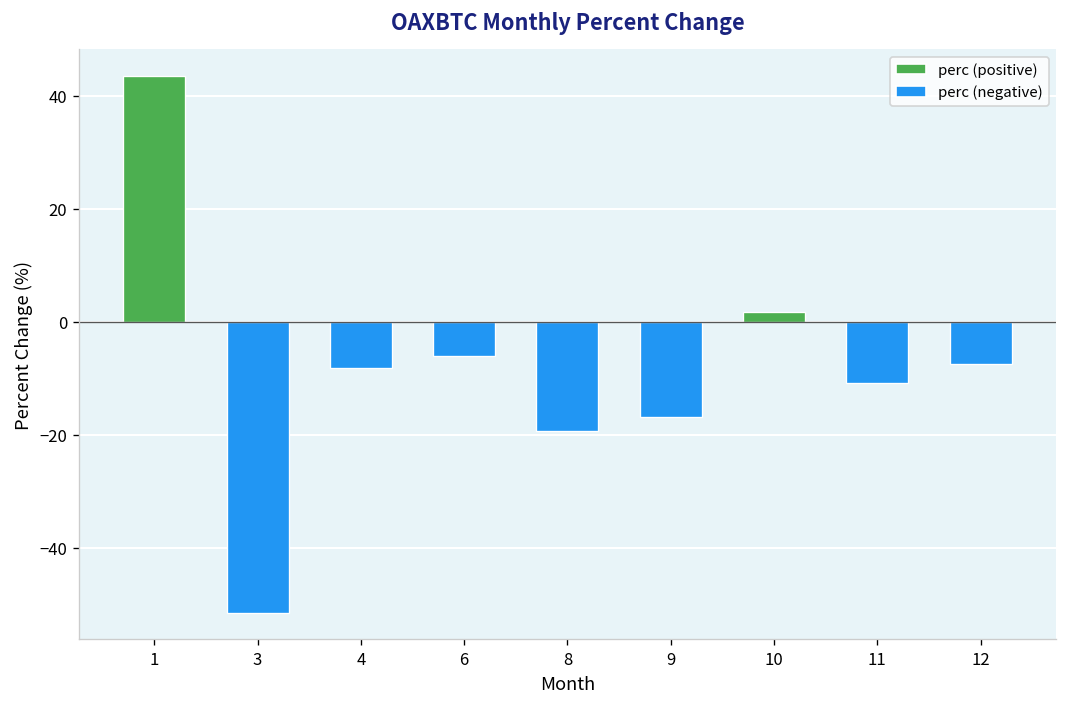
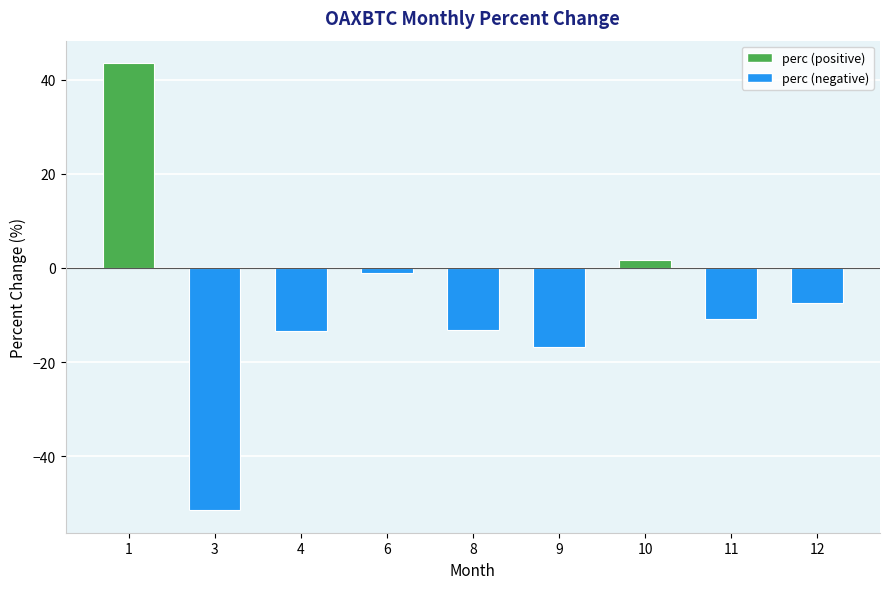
  {
    "1": 44,
    "3": -52,
-   "4": -8,
-   "6": -6,
-   "8": -19,
+   "4": -13,
+   "6": -1,
+   "8": -13,
    "9": -17,
    "10": 2,
    "11": -11,
    "12": -7
  }
